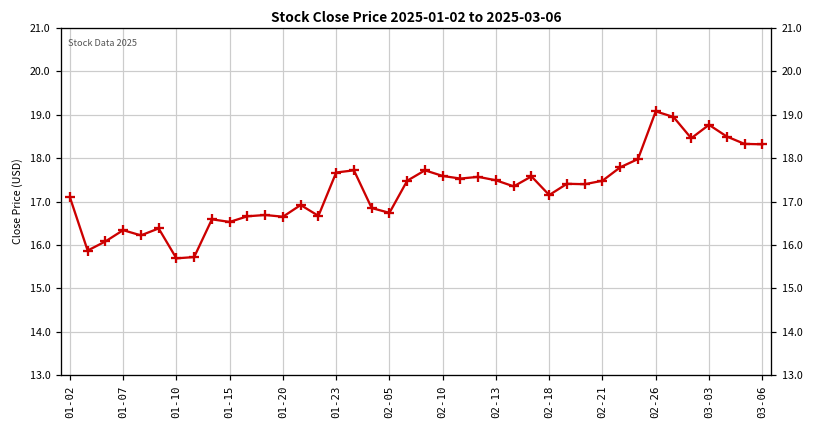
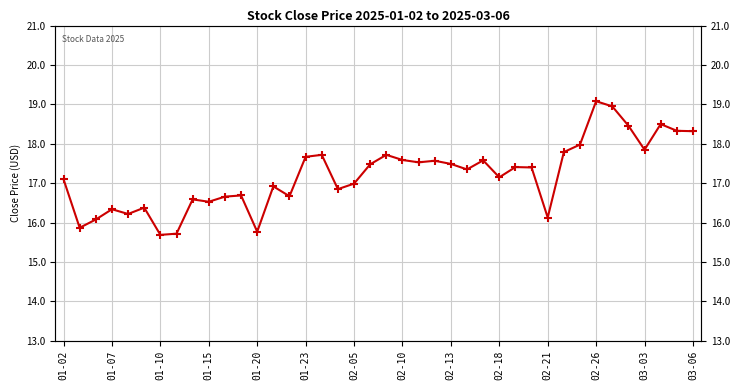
  {
    "01-02": 17.1,
    "01-07": 16.3,
    "01-10": 15.7,
    "01-15": 16.5,
-   "01-20": 16.7,
+   "01-20": 15.8,
    "01-23": 17.7,
-   "02-05": 16.7,
+   "02-05": 17.0,
    "02-10": 17.6,
    "02-13": 17.5,
    "02-18": 17.2,
-   "02-21": 17.5,
+   "02-21": 16.1,
    "02-26": 19.1,
-   "03-03": 18.8,
+   "03-03": 17.9,
    "03-06": 18.3
  }
